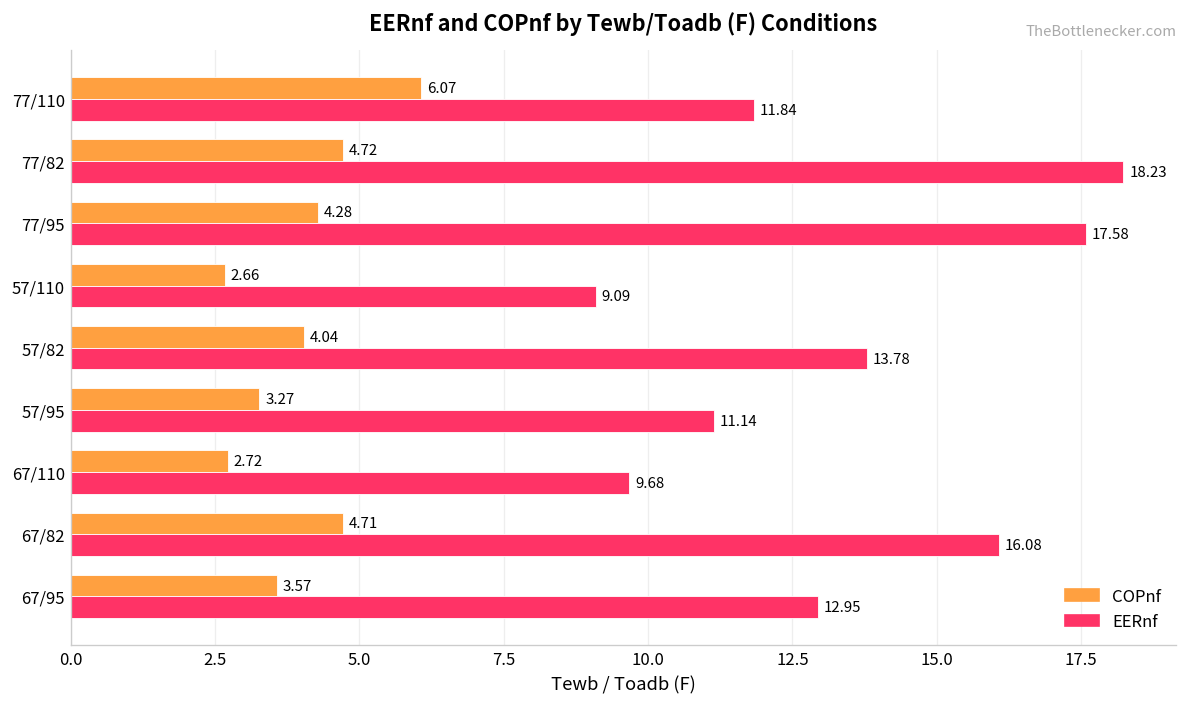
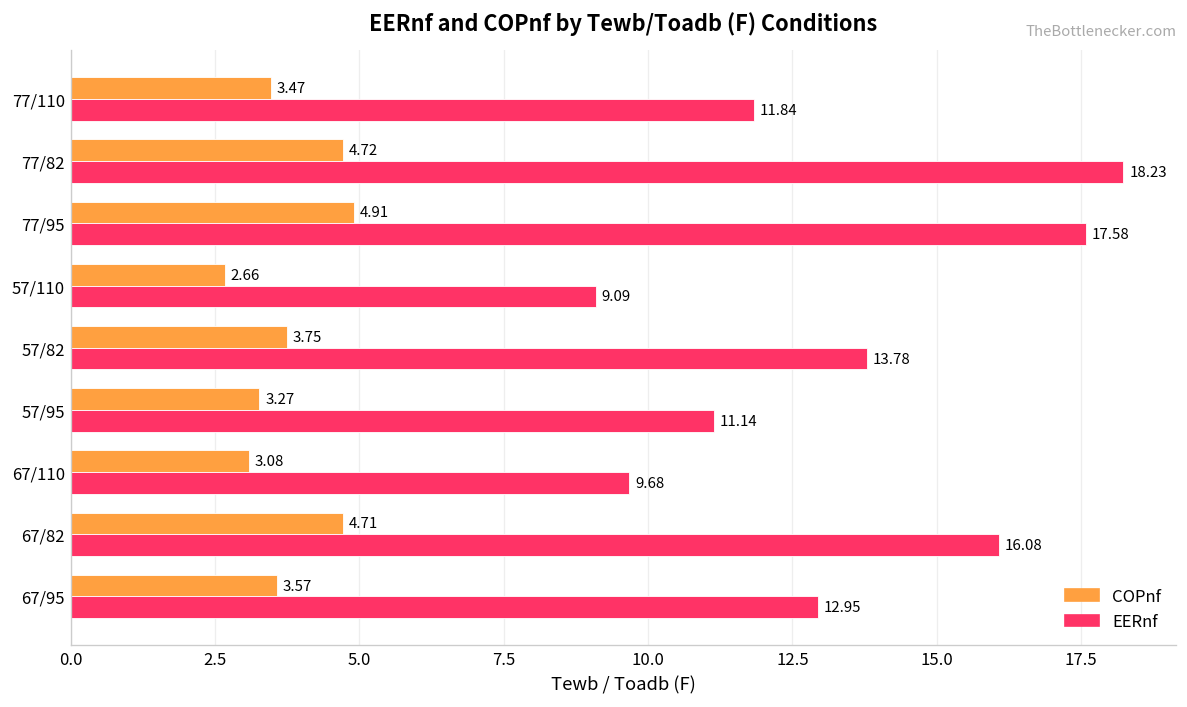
  {
    "COPnf": {
-     "77/110": 6.07,
+     "77/110": 3.47,
      "77/82": 4.72,
-     "77/95": 4.28,
+     "77/95": 4.91,
      "57/110": 2.66,
-     "57/82": 4.04,
+     "57/82": 3.75,
      "57/95": 3.27,
-     "67/110": 2.72,
+     "67/110": 3.08,
      "67/82": 4.71,
      "67/95": 3.57
    },
    "EERnf": {
      "77/110": 11.84,
      "77/82": 18.23,
      "77/95": 17.58,
      "57/110": 9.09,
      "57/82": 13.78,
      "57/95": 11.14,
      "67/110": 9.68,
      "67/82": 16.08,
      "67/95": 12.95
    }
  }
